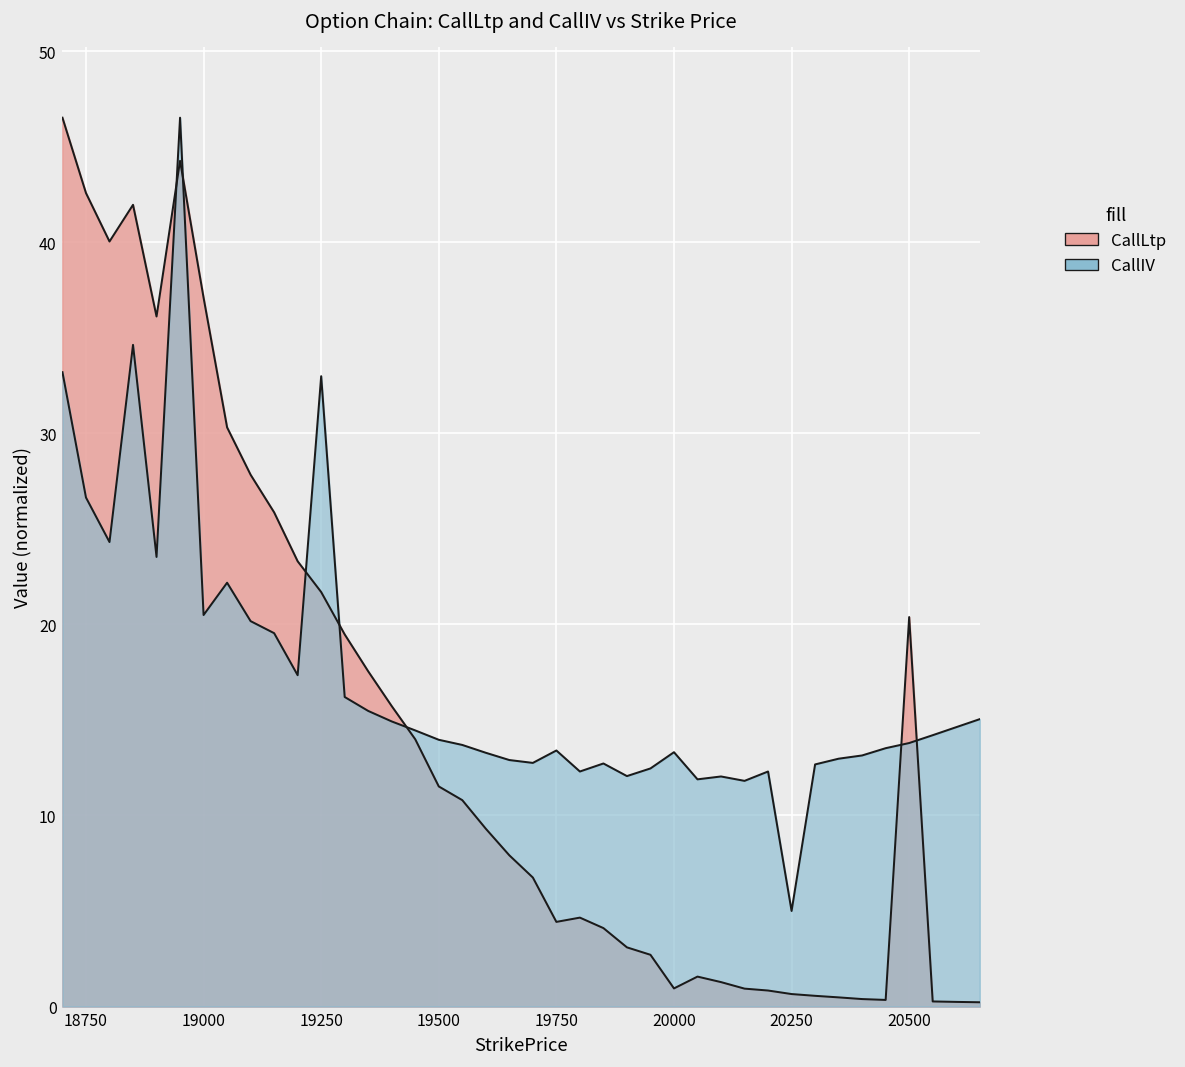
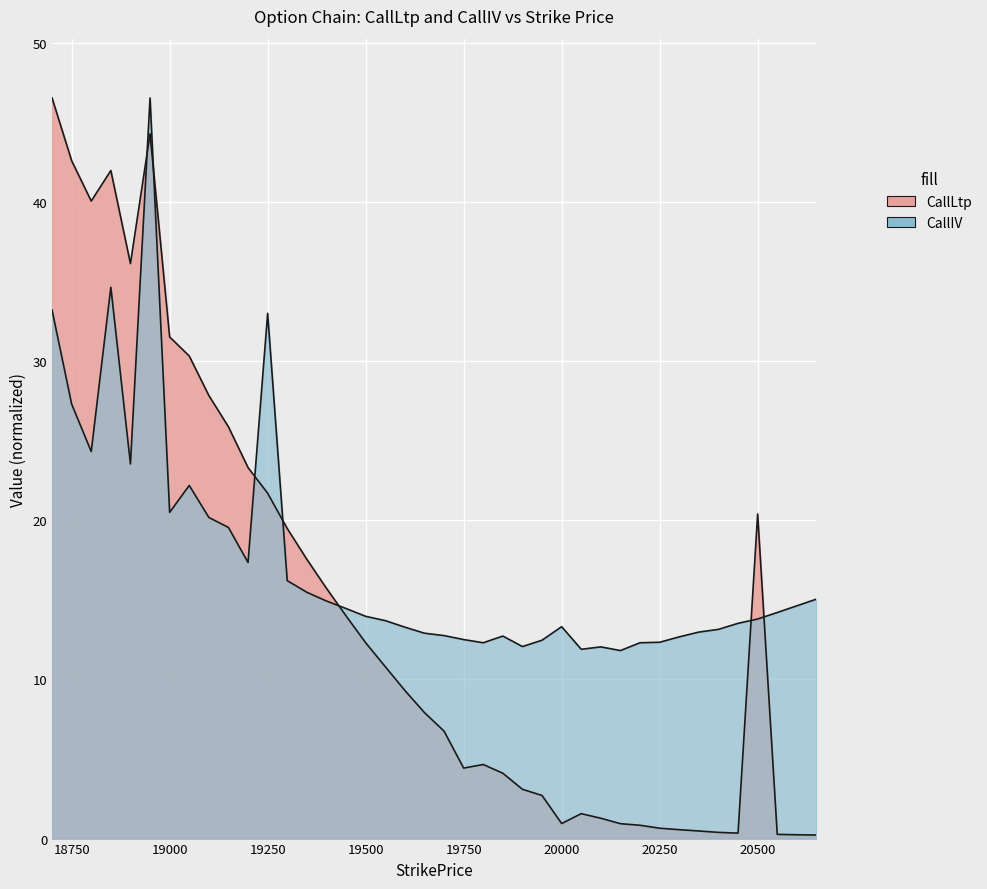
  {
    "CallLtp": {
      "18750": 42.6,
-     "19000": 37.1,
+     "19000": 31.5,
      "19250": 21.7,
-     "19500": 11.5,
+     "19500": 12.3,
      "19750": 4.4,
      "20000": 0.9,
      "20250": 0.7,
      "20500": 20.4
    },
    "CallIV": {
-     "18750": 26.6,
+     "18750": 27.3,
      "19000": 20.5,
      "19250": 33.0,
      "19500": 14.0,
-     "19750": 13.4,
+     "19750": 12.5,
      "20000": 13.3,
-     "20250": 5.0,
+     "20250": 12.3,
      "20500": 13.8
    }
  }
